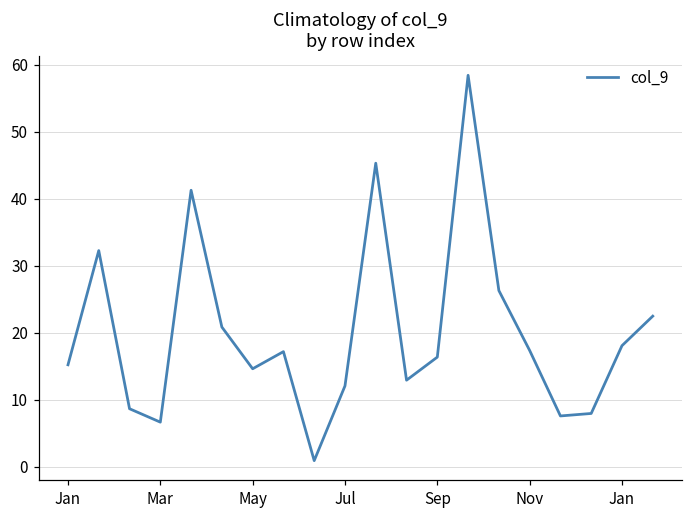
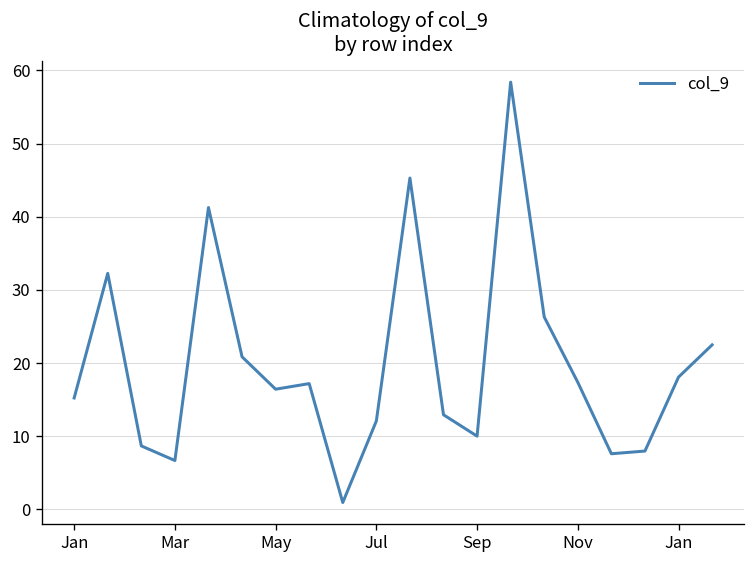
  {
    "Mar": 7,
-   "May": 15,
+   "May": 16,
    "Jul": 12,
-   "Sep": 16,
+   "Sep": 10,
    "Nov": 17
  }
